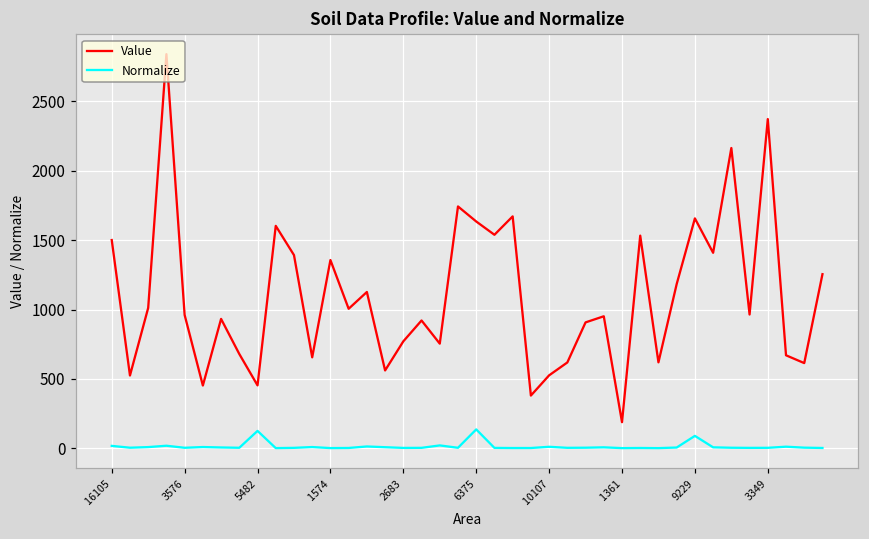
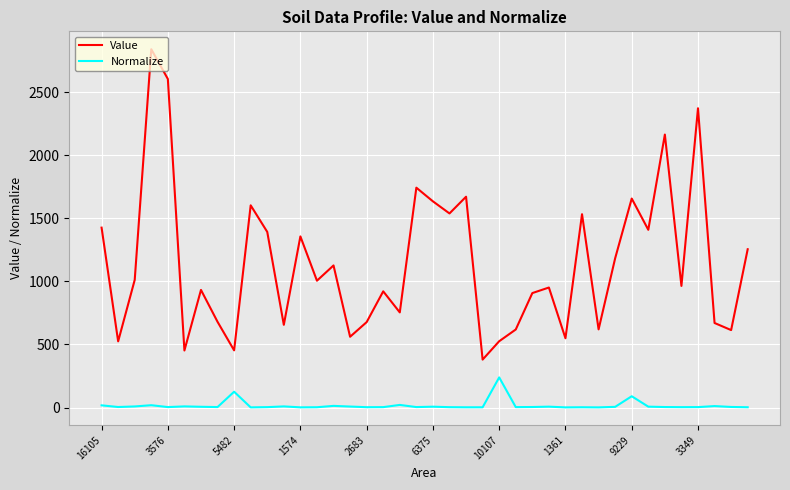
  {
    "Value": {
-     "16105": 1500,
-     "3576": 960,
+     "16105": 1430,
+     "3576": 2600,
      "5482": 450,
      "1574": 1360,
-     "2683": 770,
+     "2683": 680,
      "6375": 1630,
      "10107": 530,
-     "1361": 190,
+     "1361": 550,
      "9229": 1660,
      "3349": 2370
    },
    "Normalize": {
      "16105": 20,
      "3576": 0,
      "5482": 130,
      "1574": 0,
      "2683": 0,
-     "6375": 140,
-     "10107": 10,
+     "6375": 10,
+     "10107": 240,
      "1361": 0,
      "9229": 90,
      "3349": 0
    }
  }
